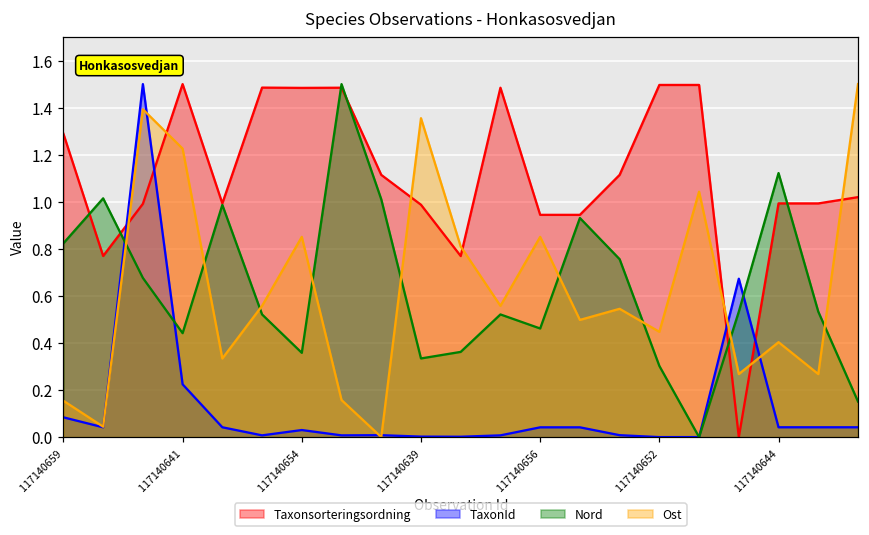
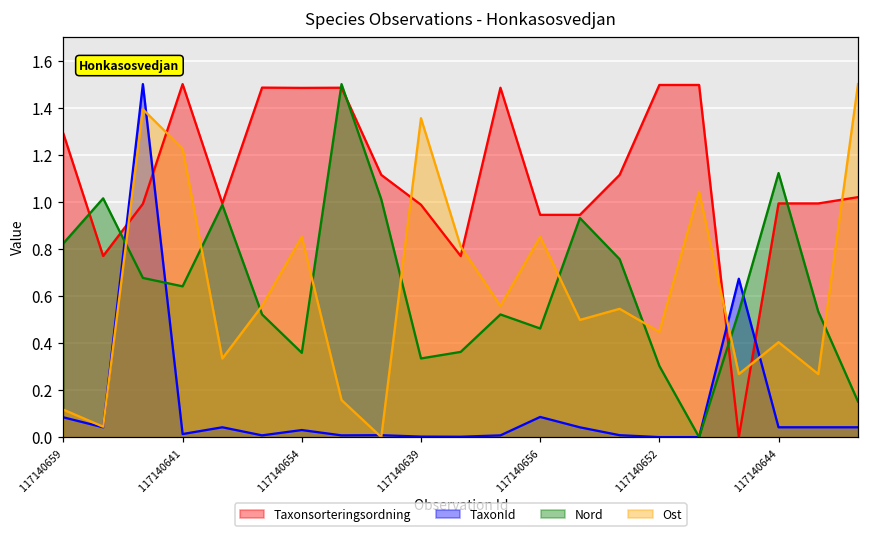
  {
    "Taxonsorteringsordning": {
      "117140659": 1.29,
      "117140641": 1.50,
      "117140654": 1.48,
      "117140639": 0.99,
      "117140656": 0.94,
      "117140652": 1.50,
      "117140644": 0.99
    },
    "TaxonId": {
      "117140659": 0.08,
-     "117140641": 0.22,
+     "117140641": 0.01,
      "117140654": 0.03,
      "117140639": 0.00,
-     "117140656": 0.04,
+     "117140656": 0.09,
      "117140652": 0.00,
      "117140644": 0.04
    },
    "Nord": {
      "117140659": 0.82,
-     "117140641": 0.44,
+     "117140641": 0.64,
      "117140654": 0.36,
      "117140639": 0.33,
      "117140656": 0.46,
      "117140652": 0.30,
      "117140644": 1.12
    },
    "Ost": {
-     "117140659": 0.15,
+     "117140659": 0.12,
      "117140641": 1.23,
      "117140654": 0.85,
      "117140639": 1.36,
      "117140656": 0.85,
      "117140652": 0.45,
      "117140644": 0.40
    }
  }
